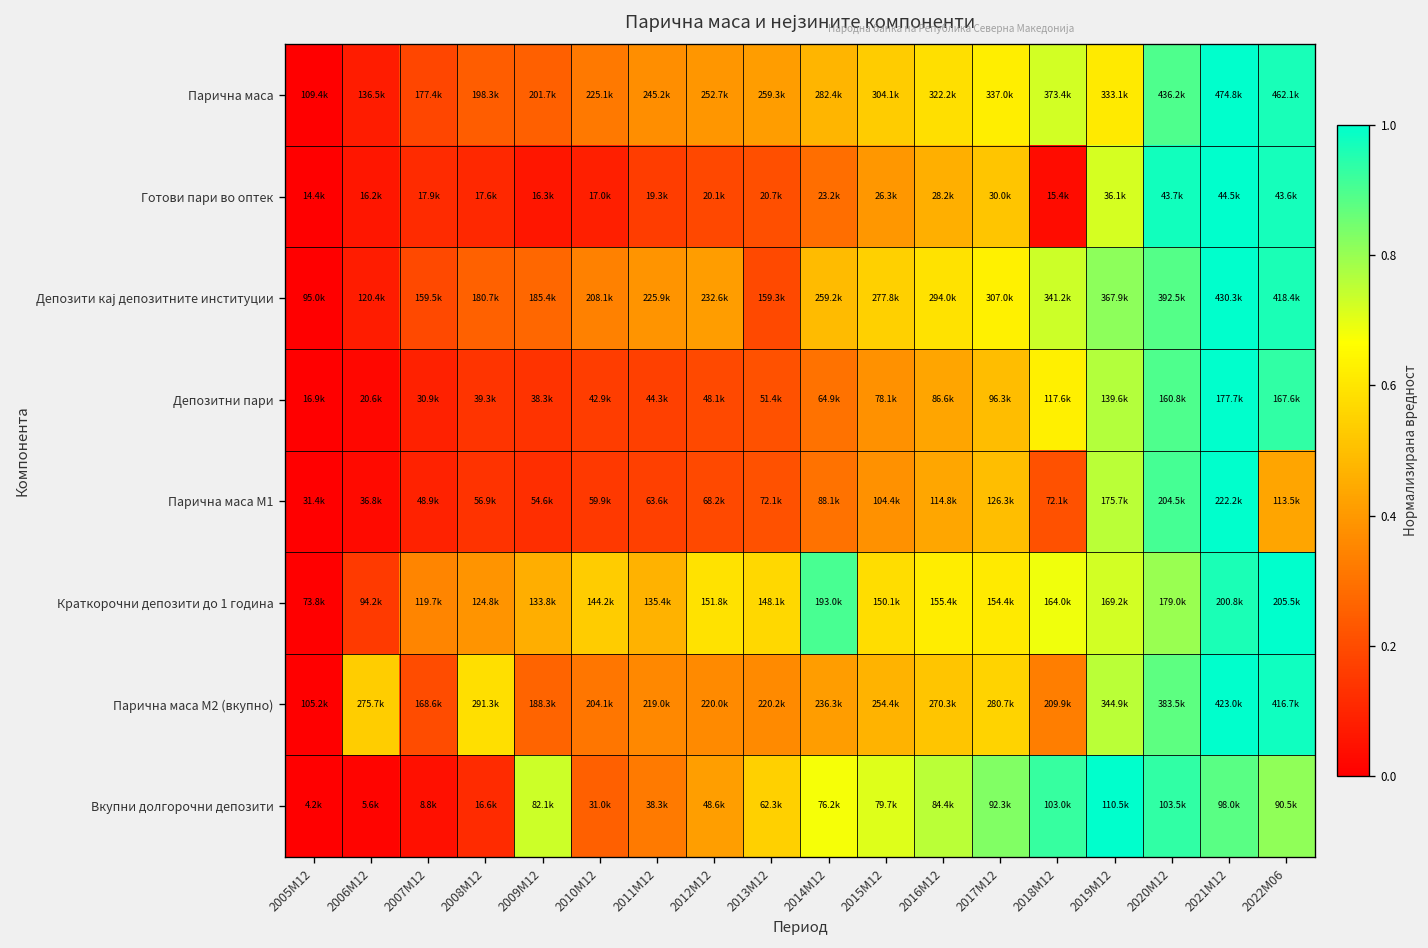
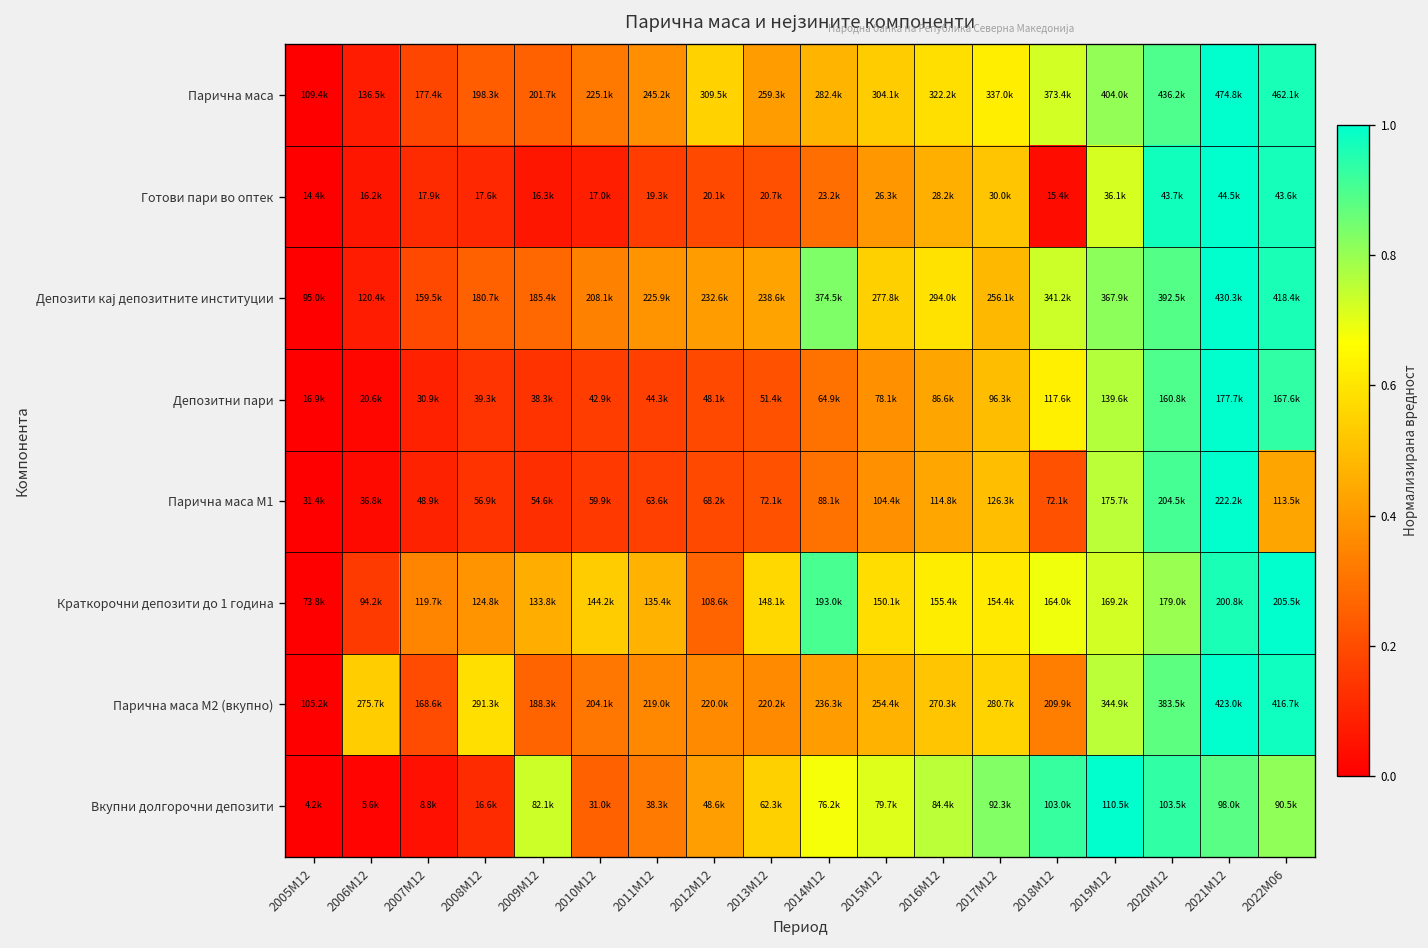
  {
    "Парична маса": {
      "2005М12": "109.4k",
      "2006М12": "136.5k",
      "2007М12": "177.4k",
      "2008М12": "198.3k",
      "2009М12": "201.7k",
      "2010М12": "225.1k",
      "2011М12": "245.2k",
-     "2012М12": "252.7k",
+     "2012М12": "309.5k",
      "2013М12": "259.3k",
      "2014М12": "282.4k",
      "2015М12": "304.1k",
      "2016М12": "322.2k",
      "2017М12": "337.0k",
      "2018М12": "373.4k",
-     "2019М12": "333.1k",
+     "2019М12": "404.0k",
      "2020М12": "436.2k",
      "2021М12": "474.8k",
      "2022М06": "462.1k"
    },
    "Готови пари во оптек": {
      "2005М12": "14.4k",
      "2006М12": "16.2k",
      "2007М12": "17.9k",
      "2008М12": "17.6k",
      "2009М12": "16.3k",
      "2010М12": "17.0k",
      "2011М12": "19.3k",
      "2012М12": "20.1k",
      "2013М12": "20.7k",
      "2014М12": "23.2k",
      "2015М12": "26.3k",
      "2016М12": "28.2k",
      "2017М12": "30.0k",
      "2018М12": "15.4k",
      "2019М12": "36.1k",
      "2020М12": "43.7k",
      "2021М12": "44.5k",
      "2022М06": "43.6k"
    },
    "Депозити кај депозитните институции": {
      "2005М12": "95.0k",
      "2006М12": "120.4k",
      "2007М12": "159.5k",
      "2008М12": "180.7k",
      "2009М12": "185.4k",
      "2010М12": "208.1k",
      "2011М12": "225.9k",
      "2012М12": "232.6k",
-     "2013М12": "159.3k",
-     "2014М12": "259.2k",
+     "2013М12": "238.6k",
+     "2014М12": "374.5k",
      "2015М12": "277.8k",
      "2016М12": "294.0k",
-     "2017М12": "307.0k",
+     "2017М12": "256.1k",
      "2018М12": "341.2k",
      "2019М12": "367.9k",
      "2020М12": "392.5k",
      "2021М12": "430.3k",
      "2022М06": "418.4k"
    },
    "Депозитни пари": {
      "2005М12": "16.9k",
      "2006М12": "20.6k",
      "2007М12": "30.9k",
      "2008М12": "39.3k",
      "2009М12": "38.3k",
      "2010М12": "42.9k",
      "2011М12": "44.3k",
      "2012М12": "48.1k",
      "2013М12": "51.4k",
      "2014М12": "64.9k",
      "2015М12": "78.1k",
      "2016М12": "86.6k",
      "2017М12": "96.3k",
      "2018М12": "117.6k",
      "2019М12": "139.6k",
      "2020М12": "160.8k",
      "2021М12": "177.7k",
      "2022М06": "167.6k"
    },
    "Парична маса М1": {
      "2005М12": "31.4k",
      "2006М12": "36.8k",
      "2007М12": "48.9k",
      "2008М12": "56.9k",
      "2009М12": "54.6k",
      "2010М12": "59.9k",
      "2011М12": "63.6k",
      "2012М12": "68.2k",
      "2013М12": "72.1k",
      "2014М12": "88.1k",
      "2015М12": "104.4k",
      "2016М12": "114.8k",
      "2017М12": "126.3k",
      "2018М12": "72.1k",
      "2019М12": "175.7k",
      "2020М12": "204.5k",
      "2021М12": "222.2k",
      "2022М06": "113.5k"
    },
    "Краткорочни депозити до 1 година": {
      "2005М12": "73.8k",
      "2006М12": "94.2k",
      "2007М12": "119.7k",
      "2008М12": "124.8k",
      "2009М12": "133.8k",
      "2010М12": "144.2k",
      "2011М12": "135.4k",
-     "2012М12": "151.8k",
+     "2012М12": "108.6k",
      "2013М12": "148.1k",
      "2014М12": "193.0k",
      "2015М12": "150.1k",
      "2016М12": "155.4k",
      "2017М12": "154.4k",
      "2018М12": "164.0k",
      "2019М12": "169.2k",
      "2020М12": "179.0k",
      "2021М12": "200.8k",
      "2022М06": "205.5k"
    },
    "Парична маса М2 (вкупно)": {
      "2005М12": "105.2k",
      "2006М12": "275.7k",
      "2007М12": "168.6k",
      "2008М12": "291.3k",
      "2009М12": "188.3k",
      "2010М12": "204.1k",
      "2011М12": "219.0k",
      "2012М12": "220.0k",
      "2013М12": "220.2k",
      "2014М12": "236.3k",
      "2015М12": "254.4k",
      "2016М12": "270.3k",
      "2017М12": "280.7k",
      "2018М12": "209.9k",
      "2019М12": "344.9k",
      "2020М12": "383.5k",
      "2021М12": "423.0k",
      "2022М06": "416.7k"
    },
    "Вкупни долгорочни депозити": {
      "2005М12": "4.2k",
      "2006М12": "5.6k",
      "2007М12": "8.8k",
      "2008М12": "16.6k",
      "2009М12": "82.1k",
      "2010М12": "31.0k",
      "2011М12": "38.3k",
      "2012М12": "48.6k",
      "2013М12": "62.3k",
      "2014М12": "76.2k",
      "2015М12": "79.7k",
      "2016М12": "84.4k",
      "2017М12": "92.3k",
      "2018М12": "103.0k",
      "2019М12": "110.5k",
      "2020М12": "103.5k",
      "2021М12": "98.0k",
      "2022М06": "90.5k"
    }
  }
